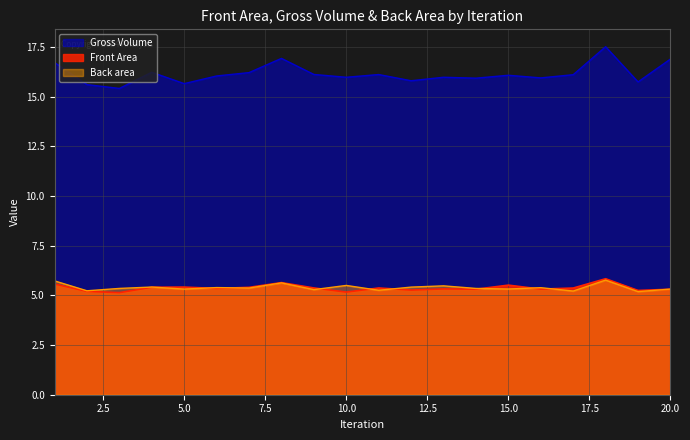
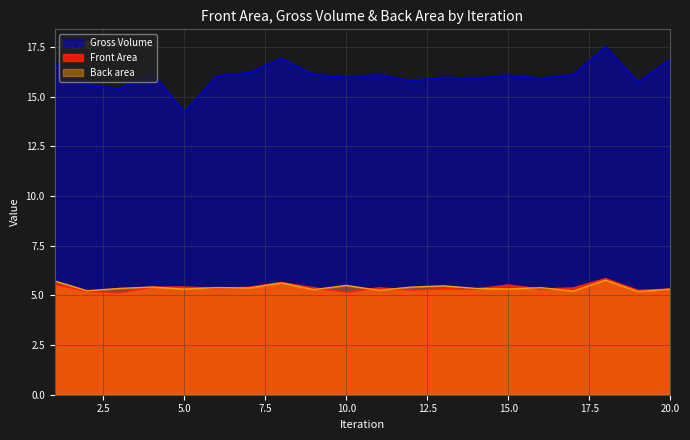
  {
    "Gross Volume": {
-     "5.0": 15.6,
+     "5.0": 14.2,
      "10.0": 16.0,
      "15.0": 16.1,
      "20.0": 16.9
    },
    "Front Area": {
      "10.0": 5.2,
      "15.0": 5.5
    },
    "Back area": {
      "10.0": 5.5,
      "15.0": 5.3
    }
  }
